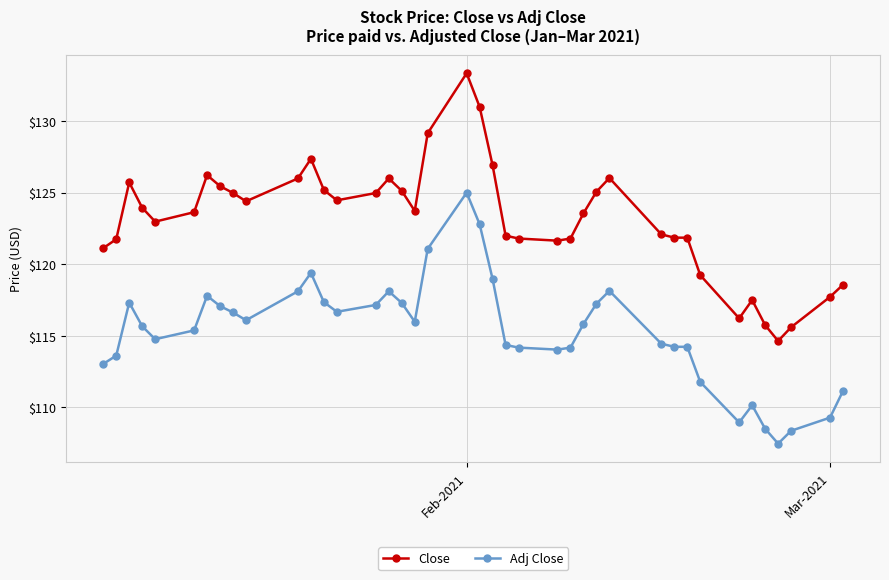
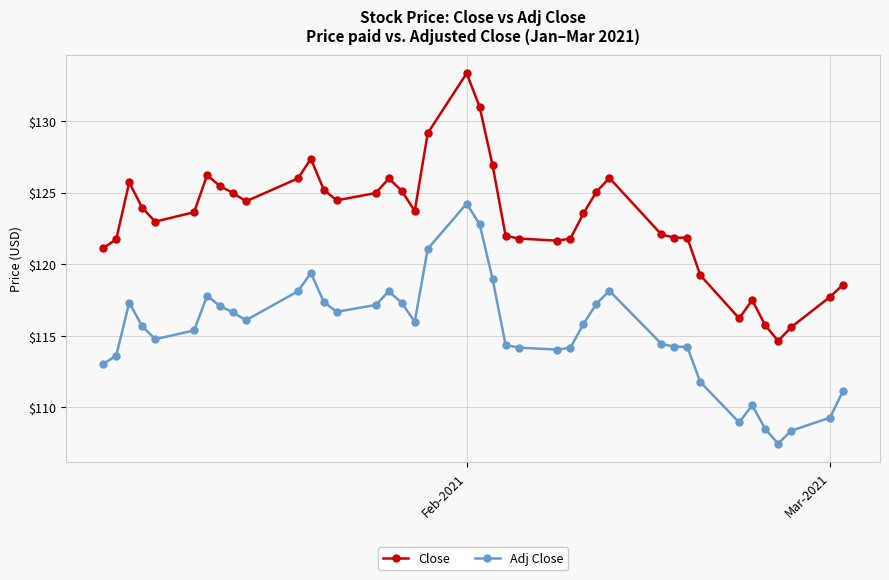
  {
    "Close": {
      "Feb-2021": "$133.3",
      "Mar-2021": "$117.7"
    },
    "Adj Close": {
-     "Feb-2021": "$125.0",
+     "Feb-2021": "$124.2",
      "Mar-2021": "$109.3"
    }
  }
